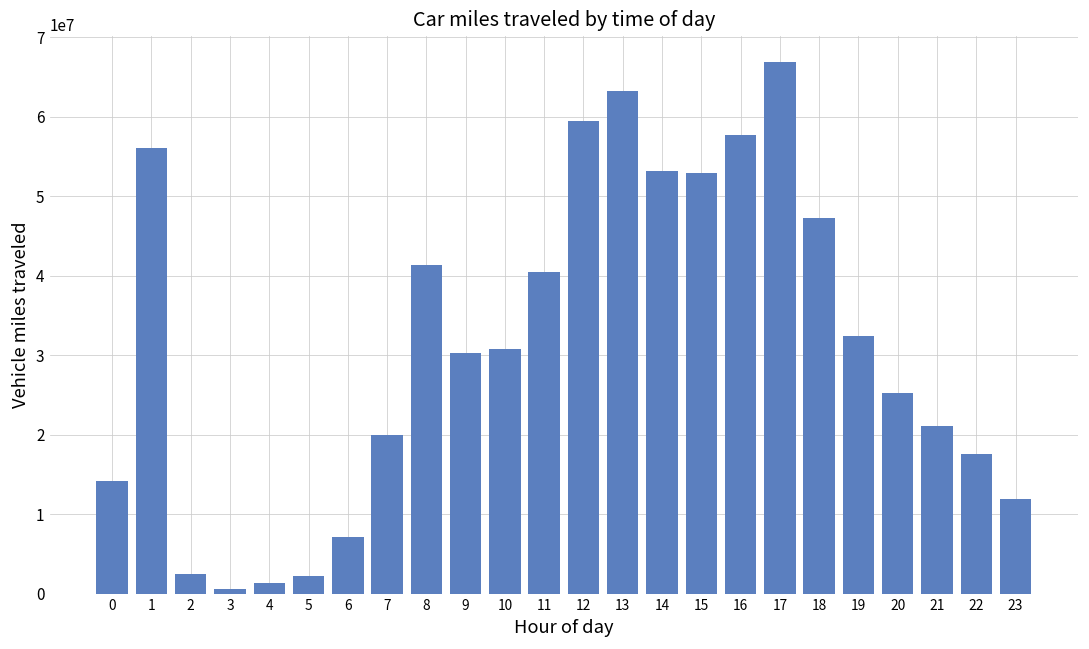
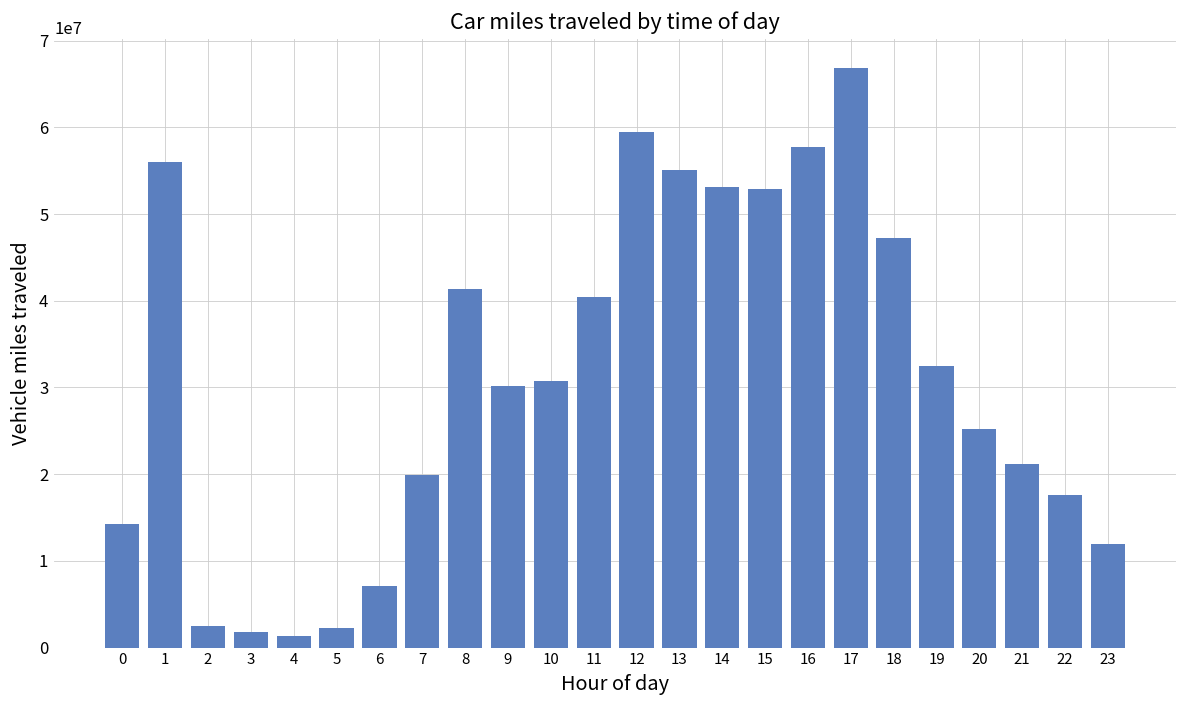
  {
    "0": 14000000,
    "1": 56000000,
    "2": 2000000,
-   "3": 1000000,
+   "3": 2000000,
    "4": 1000000,
    "5": 2000000,
    "6": 7000000,
    "7": 20000000,
    "8": 41000000,
    "9": 30000000,
    "10": 31000000,
    "11": 40000000,
    "12": 59000000,
-   "13": 63000000,
+   "13": 55000000,
    "14": 53000000,
    "15": 53000000,
    "16": 58000000,
    "17": 67000000,
    "18": 47000000,
    "19": 32000000,
    "20": 25000000,
    "21": 21000000,
    "22": 18000000,
    "23": 12000000
  }
